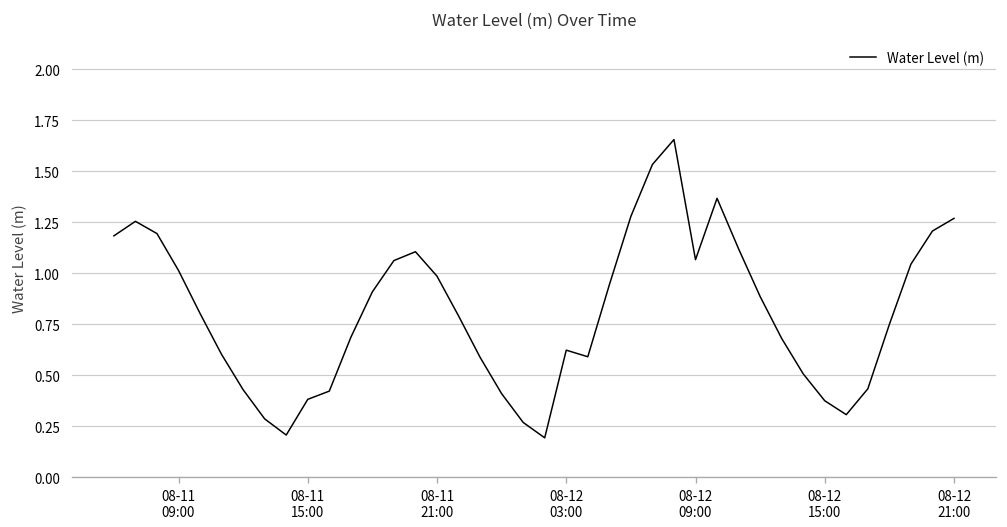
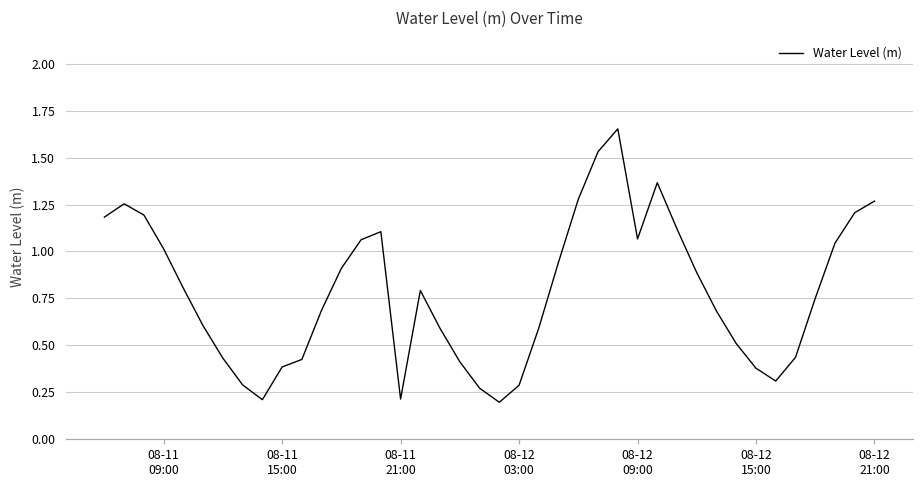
  {
    "08-11 09:00": 1.01,
    "08-11 15:00": 0.38,
-   "08-11 21:00": 0.99,
-   "08-12 03:00": 0.62,
+   "08-11 21:00": 0.21,
+   "08-12 03:00": 0.28,
    "08-12 09:00": 1.07,
    "08-12 15:00": 0.38,
    "08-12 21:00": 1.27
  }
